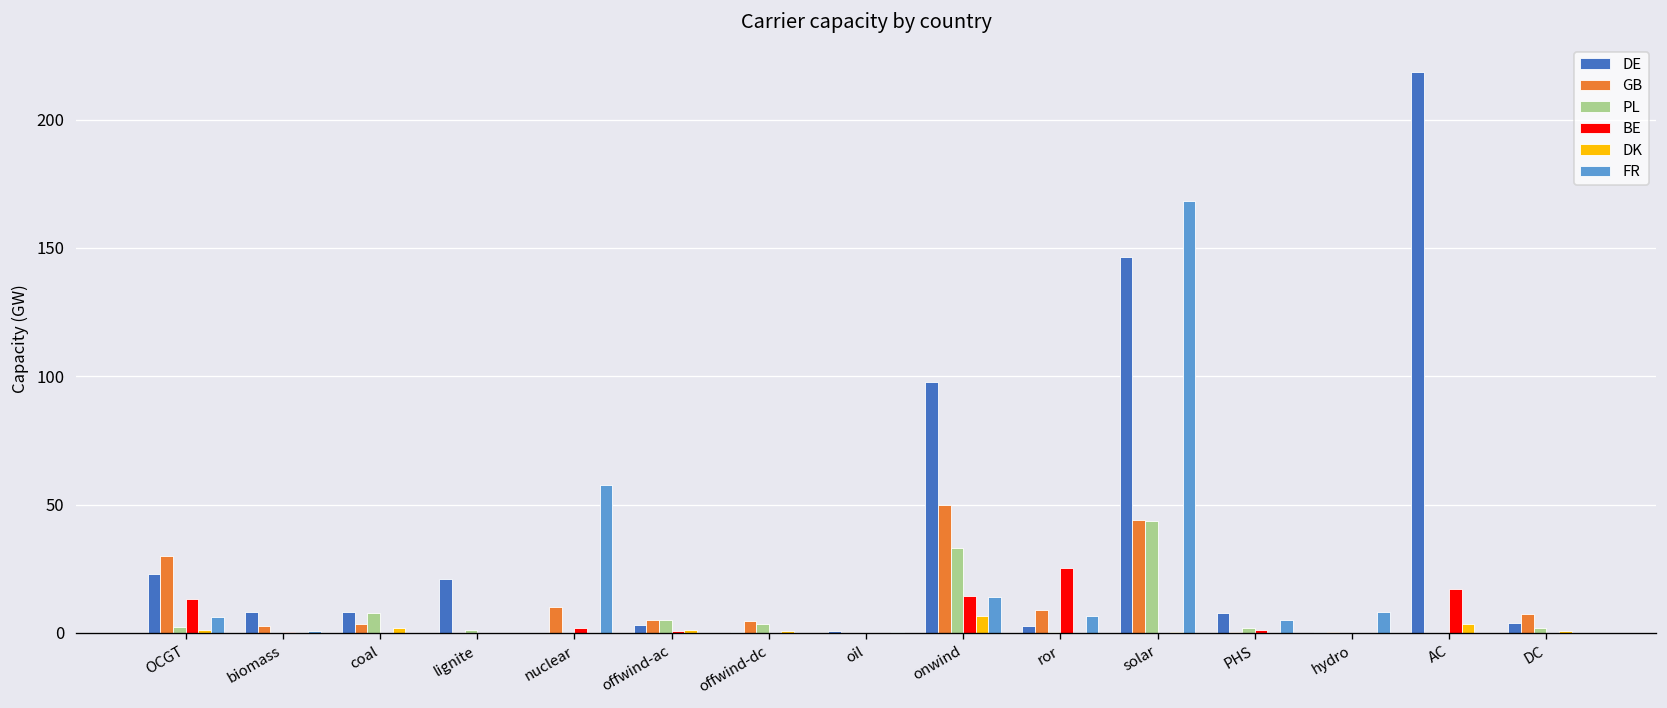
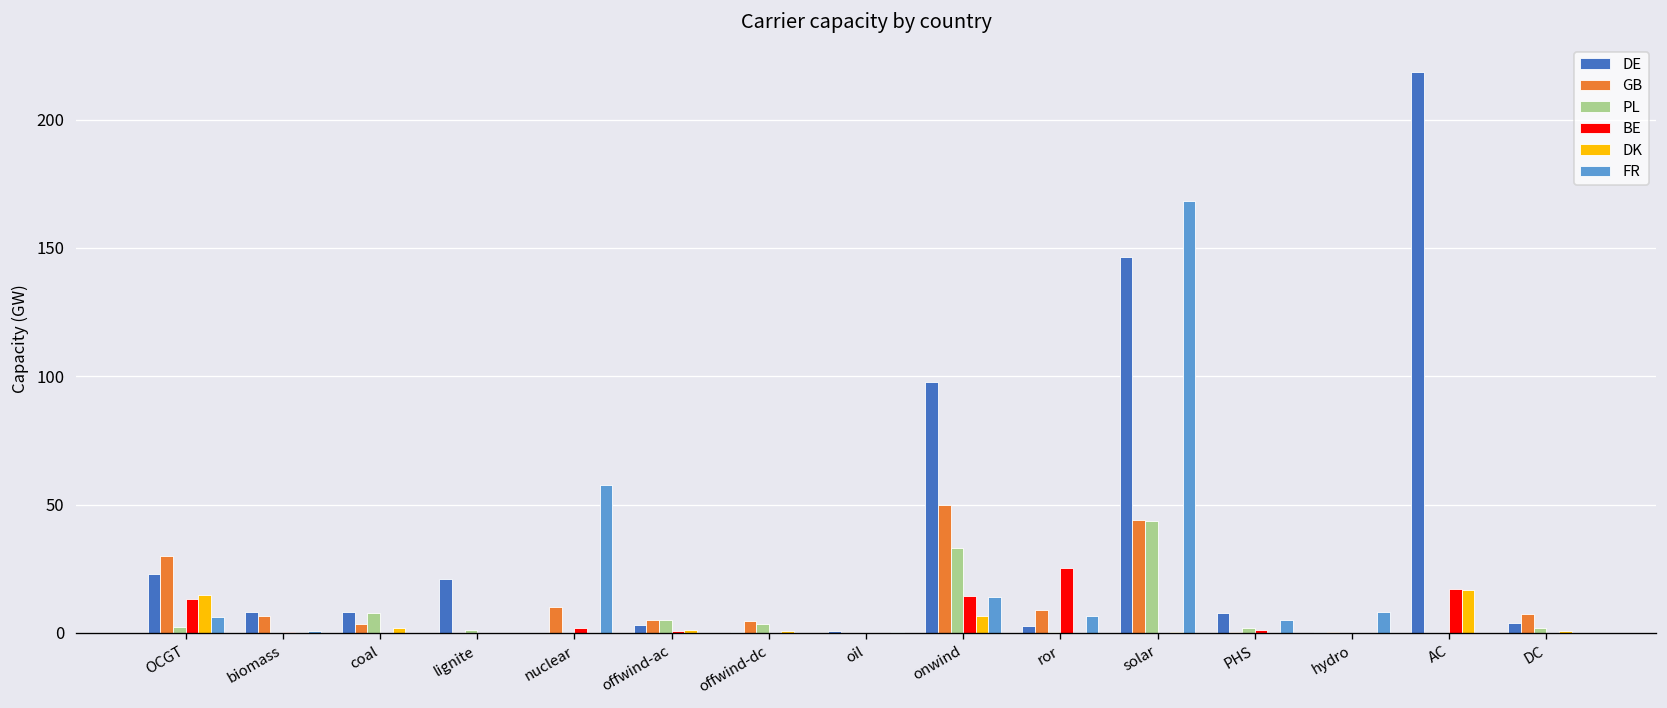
  {
    "GB": {
      "OCGT": 30,
-     "biomass": 3,
+     "biomass": 7,
      "coal": 3,
      "lignite": 0,
      "nuclear": 10,
      "offwind-ac": 5,
      "offwind-dc": 5,
      "oil": 0,
      "onwind": 50,
      "ror": 9,
      "solar": 44,
      "AC": 0,
      "DC": 7
    },
    "PL": {
      "OCGT": 2,
      "biomass": 0,
      "coal": 8,
      "nuclear": 0,
      "offwind-ac": 5,
      "offwind-dc": 4,
      "onwind": 33,
      "solar": 44,
      "PHS": 2,
      "AC": 0,
      "DC": 2
    },
    "BE": {
      "OCGT": 13,
      "coal": 0,
      "lignite": 0,
      "nuclear": 2,
      "offwind-dc": 0,
      "onwind": 14,
      "ror": 25,
      "solar": 0,
      "PHS": 1,
      "AC": 17,
      "DC": 0
    },
    "DK": {
-     "OCGT": 1,
+     "OCGT": 15,
      "coal": 2,
      "lignite": 0,
      "nuclear": 0,
      "oil": 0,
      "onwind": 6,
      "ror": 0,
      "PHS": 0,
      "hydro": 0,
-     "AC": 3
+     "AC": 17
    }
  }
